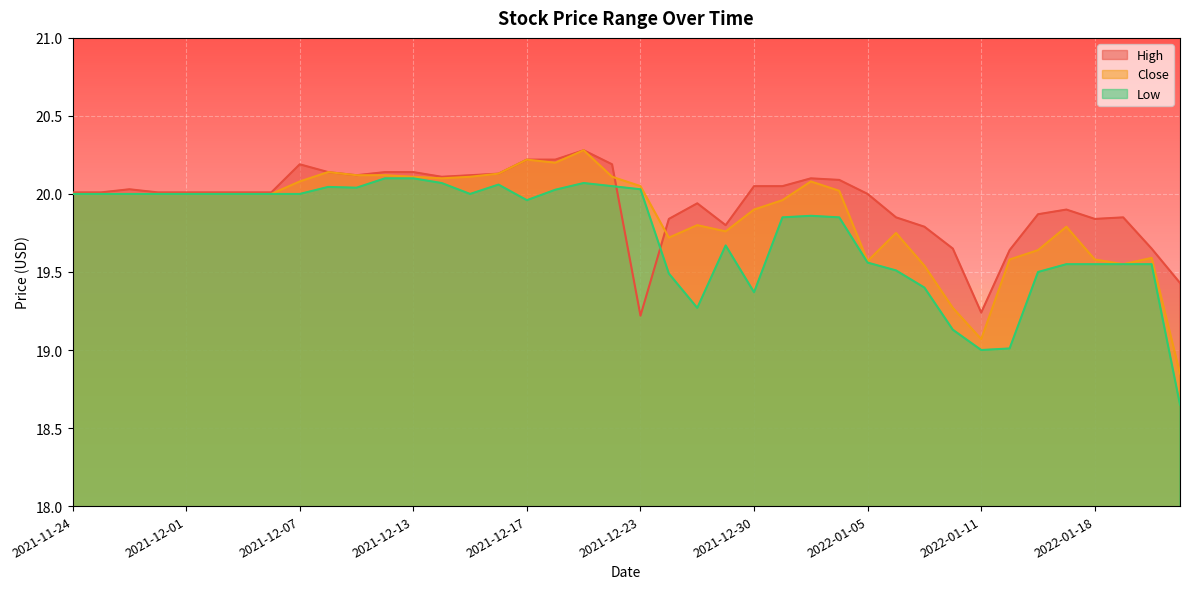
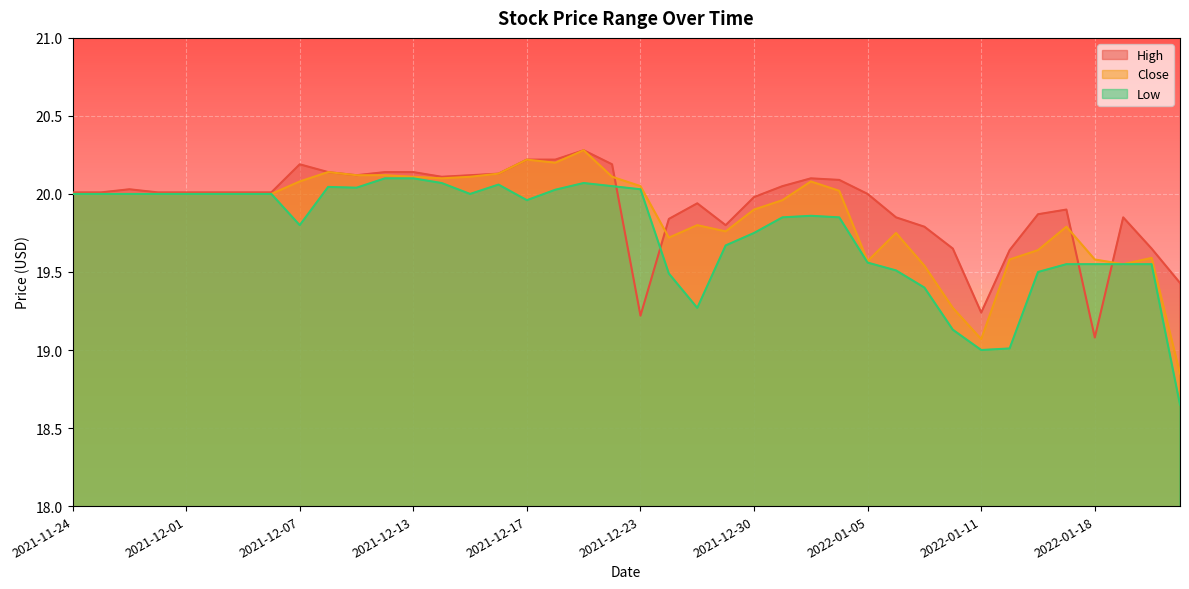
  {
    "High": {
      "2021-12-07": 20.19,
      "2021-12-13": 20.14,
      "2021-12-23": 19.22,
-     "2021-12-30": 20.05,
+     "2021-12-30": 19.98,
      "2022-01-05": 20.00,
      "2022-01-11": 19.24,
-     "2022-01-18": 19.84
+     "2022-01-18": 19.08
    },
    "Close": {
      "2021-12-07": 20.08,
      "2021-12-23": 20.05,
      "2021-12-30": 19.90,
      "2022-01-11": 19.07,
      "2022-01-18": 19.58
    },
    "Low": {
-     "2021-12-07": 20.0,
+     "2021-12-07": 19.8,
      "2021-12-17": 19.96,
      "2021-12-23": 20.03,
-     "2021-12-30": 19.37,
+     "2021-12-30": 19.75,
      "2022-01-11": 19.00,
      "2022-01-18": 19.55
    }
  }
